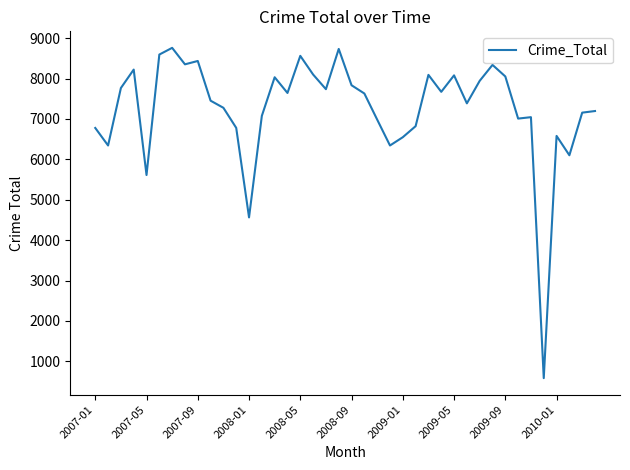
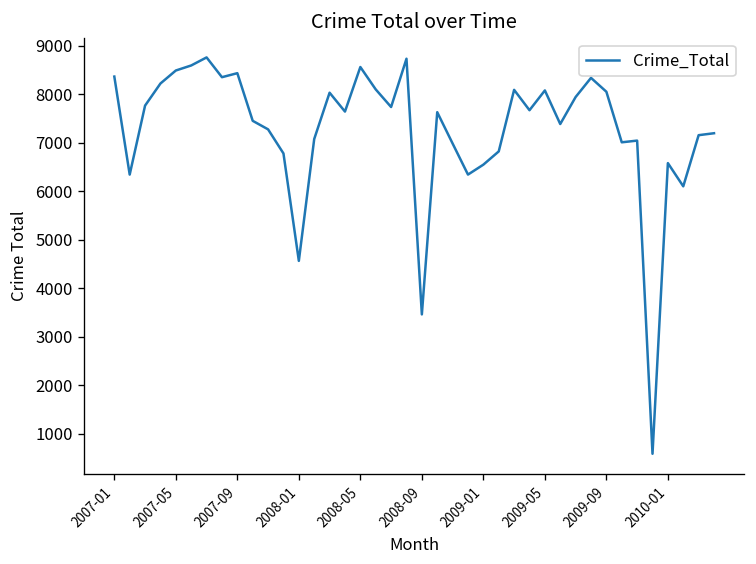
  {
-   "2007-01": 6800,
-   "2007-05": 5600,
+   "2007-01": 8400,
+   "2007-05": 8500,
    "2007-09": 8400,
    "2008-01": 4600,
    "2008-05": 8600,
-   "2008-09": 7800,
+   "2008-09": 3500,
    "2009-01": 6500,
    "2009-05": 8100,
    "2009-09": 8100,
    "2010-01": 6600
  }
